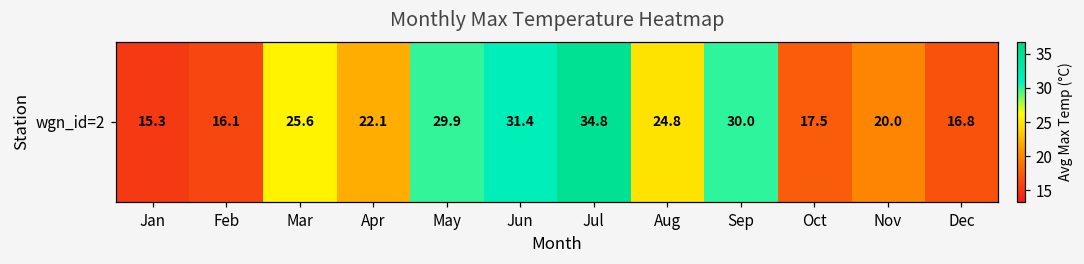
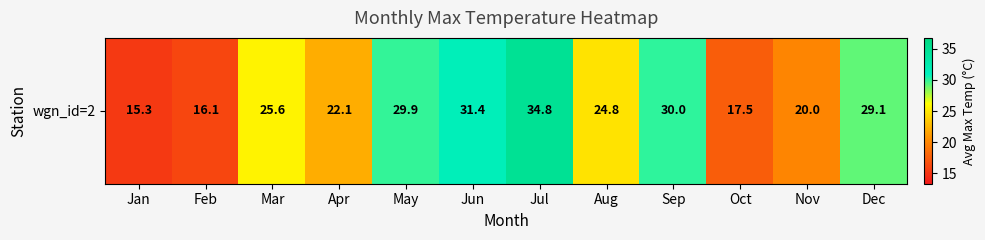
  {
    "wgn_id=2": {
      "Jan": 15.3,
      "Feb": 16.1,
      "Mar": 25.6,
      "Apr": 22.1,
      "May": 29.9,
      "Jun": 31.4,
      "Jul": 34.8,
      "Aug": 24.8,
      "Sep": 30.0,
      "Oct": 17.5,
      "Nov": 20.0,
-     "Dec": 16.8
+     "Dec": 29.1
    }
  }
